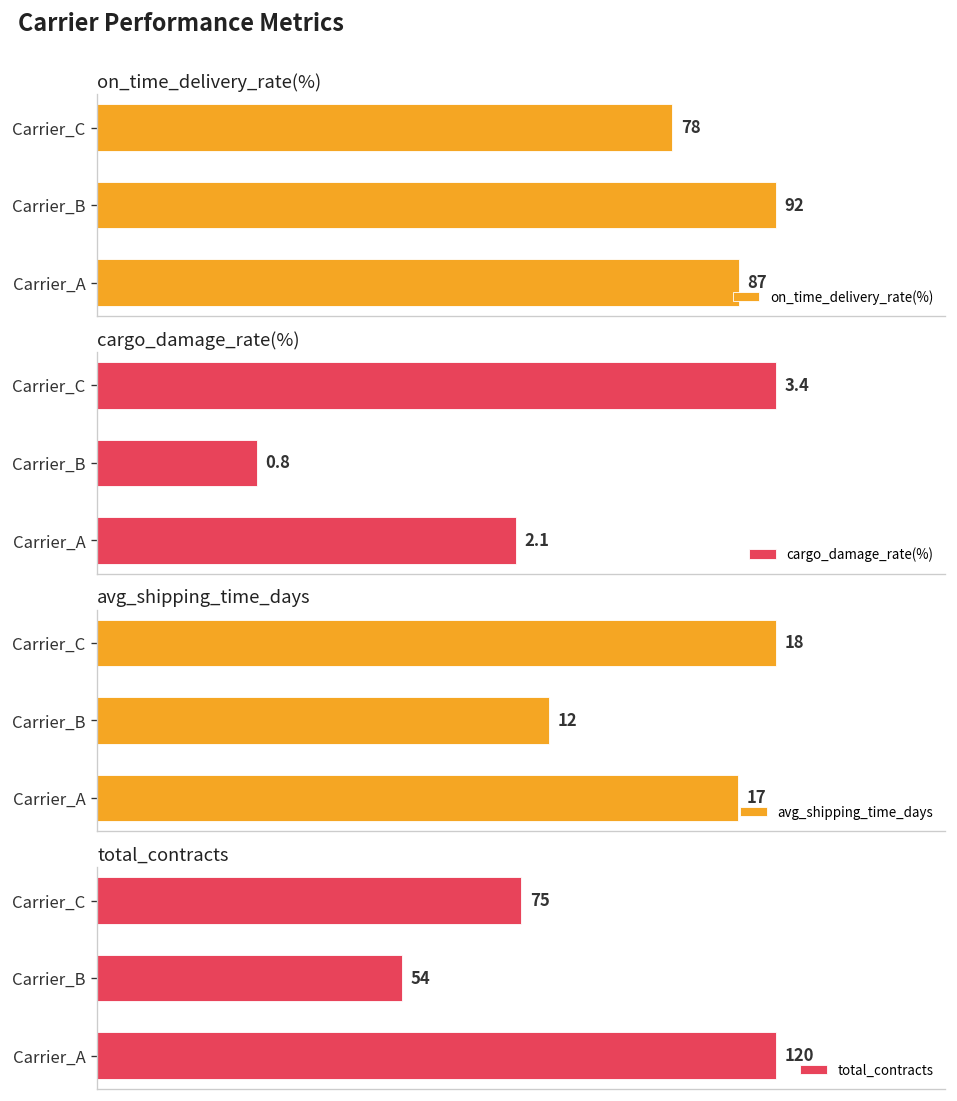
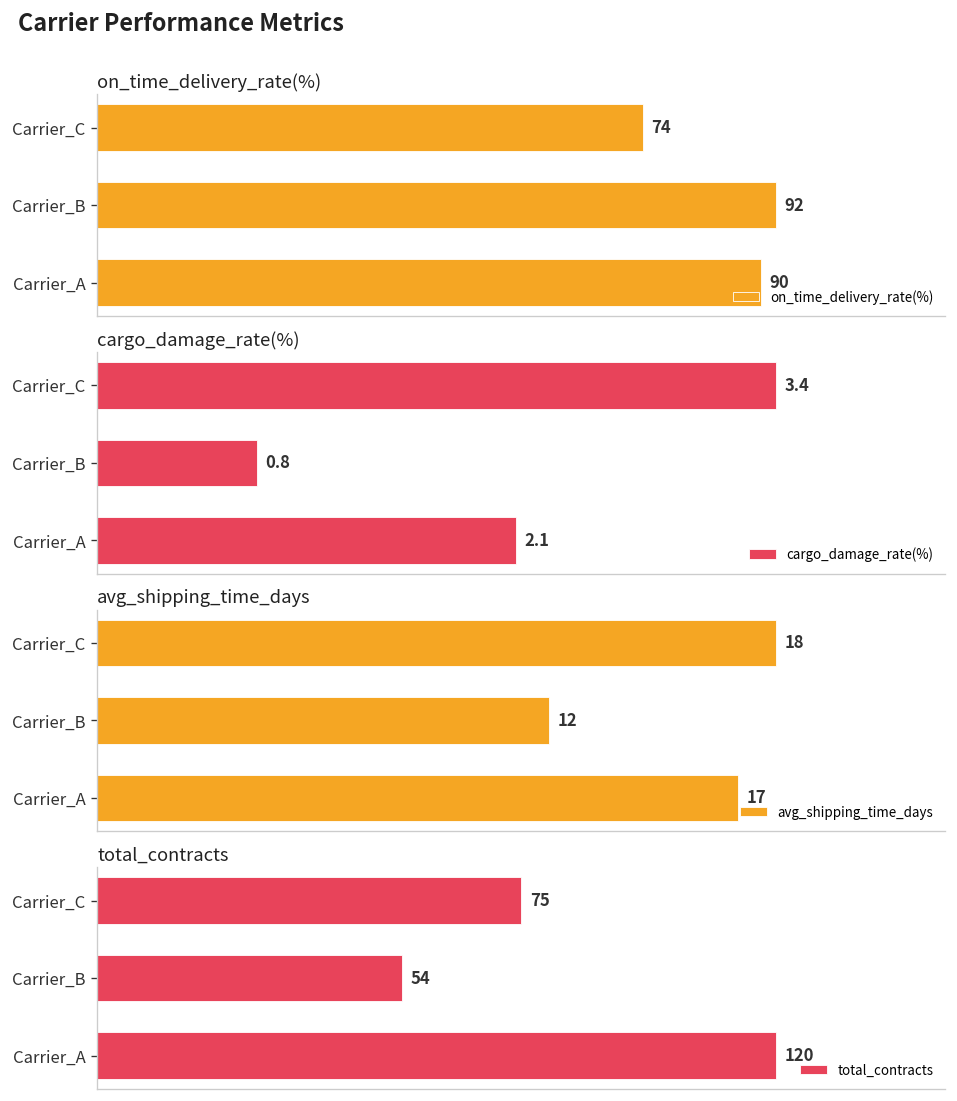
  {
    "on_time_delivery_rate(%)": {
-     "Carrier_C": 78,
+     "Carrier_C": 74,
      "Carrier_B": 92,
-     "Carrier_A": 87
+     "Carrier_A": 90
    },
    "cargo_damage_rate(%)": {
      "Carrier_C": 3.4,
      "Carrier_B": 0.8,
      "Carrier_A": 2.1
    },
    "avg_shipping_time_days": {
      "Carrier_C": 18,
      "Carrier_B": 12,
      "Carrier_A": 17
    },
    "total_contracts": {
      "Carrier_C": 75,
      "Carrier_B": 54,
      "Carrier_A": 120
    }
  }
